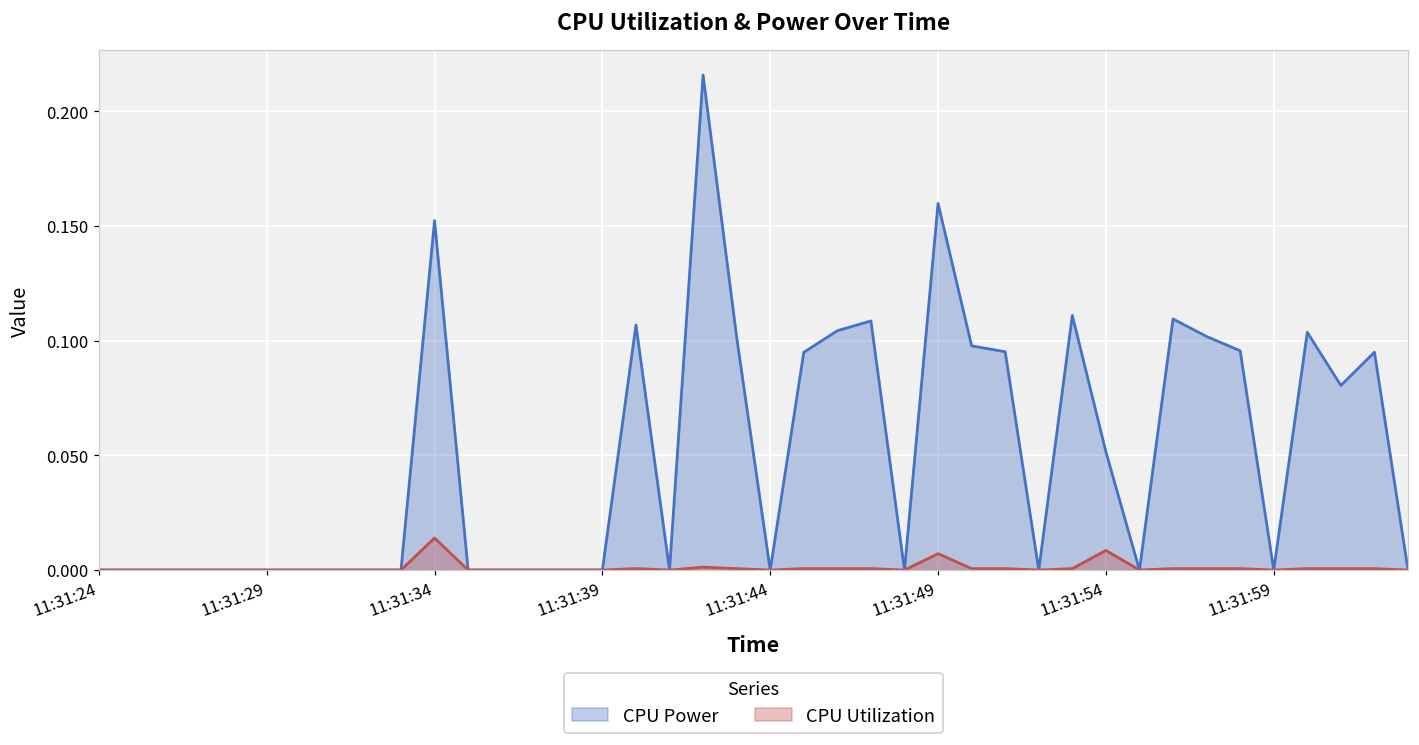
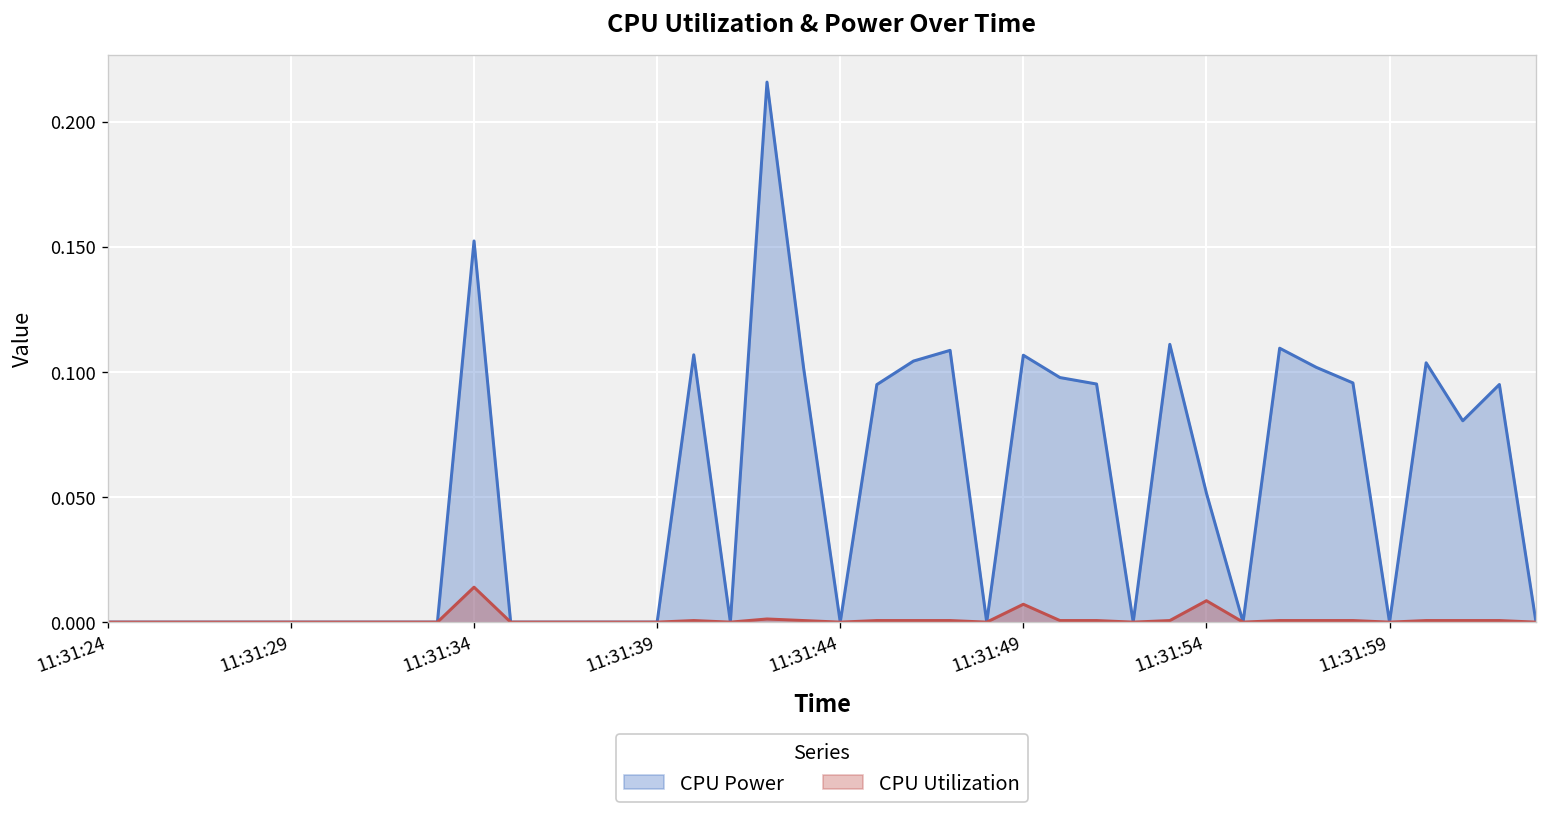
  {
    "CPU Power": {
      "11:31:34": 0.152,
-     "11:31:49": 0.160,
+     "11:31:49": 0.107,
      "11:31:54": 0.052
    },
    "CPU Utilization": {
      "11:31:34": 0.014,
      "11:31:49": 0.007,
      "11:31:54": 0.009
    }
  }
